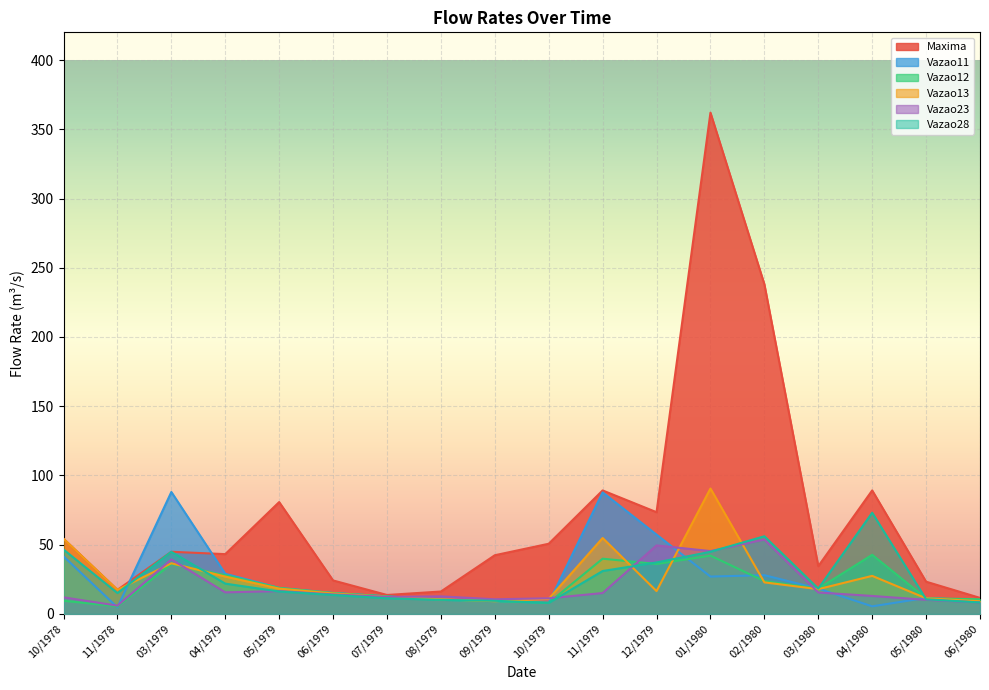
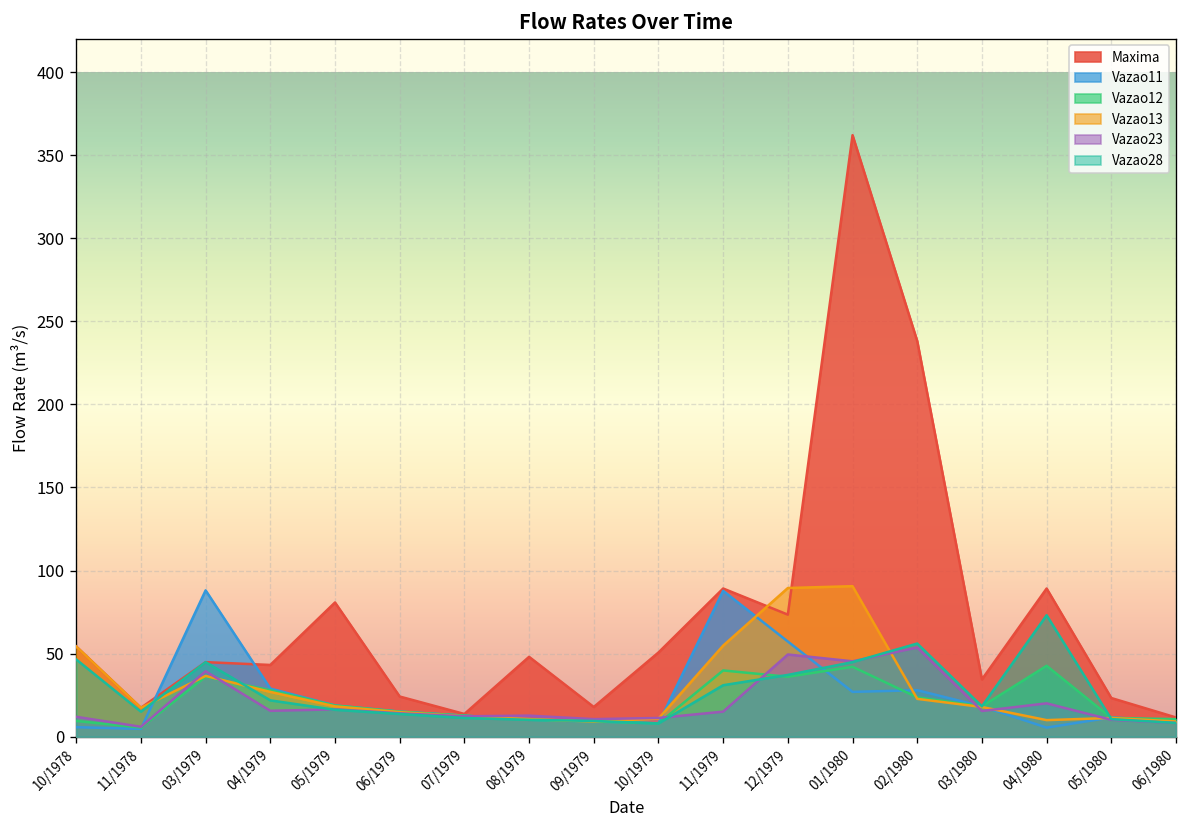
  {
    "Maxima": {
      "04/1979": 43,
      "05/1979": 81,
      "06/1979": 24,
-     "08/1979": 16,
-     "09/1979": 42,
+     "08/1979": 48,
+     "09/1979": 18,
      "10/1979": 51,
      "12/1979": 73,
      "01/1980": 362,
      "02/1980": 238,
      "03/1980": 35,
      "04/1980": 89,
      "05/1980": 23
    },
    "Vazao11": {
-     "10/1978": 42,
+     "10/1978": 6,
      "03/1979": 88,
      "12/1979": 57,
      "01/1980": 27,
      "02/1980": 28,
      "04/1980": 6
    },
    "Vazao13": {
      "11/1979": 55,
-     "12/1979": 17,
+     "12/1979": 90,
      "01/1980": 91,
-     "04/1980": 28
+     "04/1980": 10
    },
    "Vazao23": {
      "10/1978": 12,
      "03/1979": 39,
      "04/1979": 16,
      "08/1979": 13,
      "11/1979": 15,
      "12/1979": 50,
      "02/1980": 54,
      "03/1980": 16,
-     "04/1980": 13
+     "04/1980": 20
    }
  }
